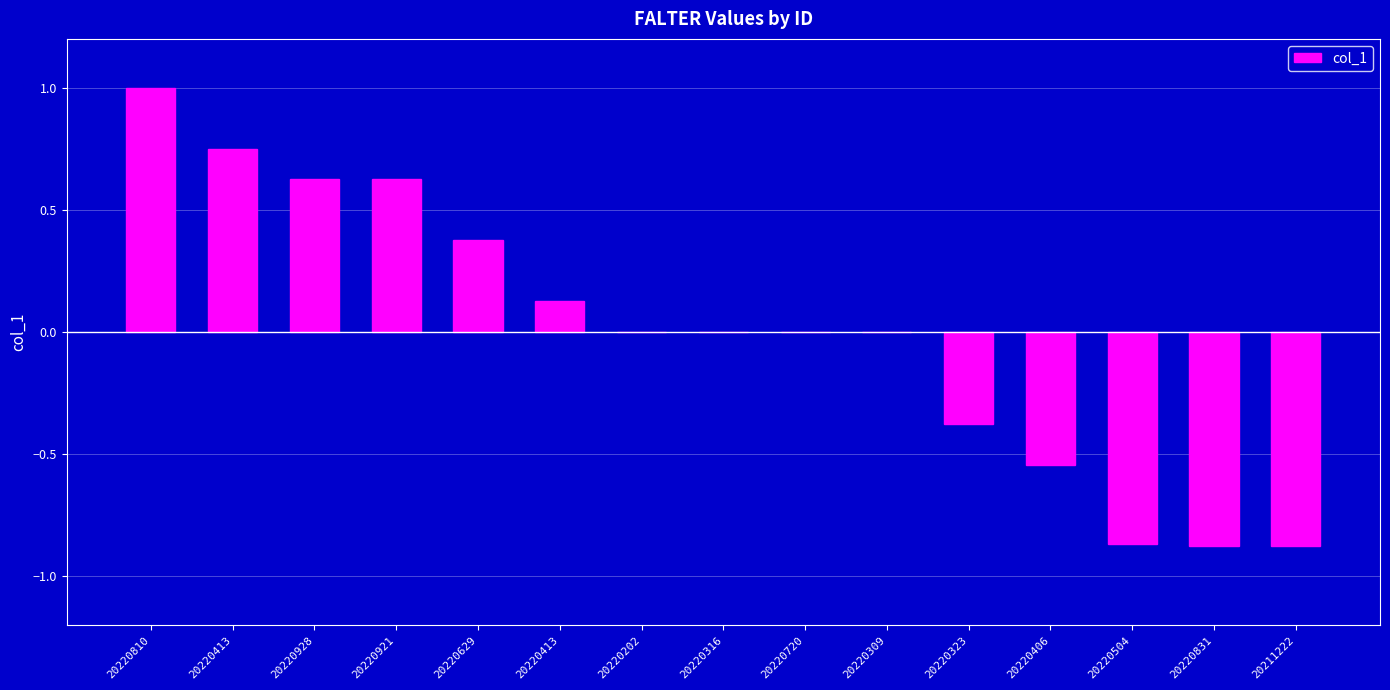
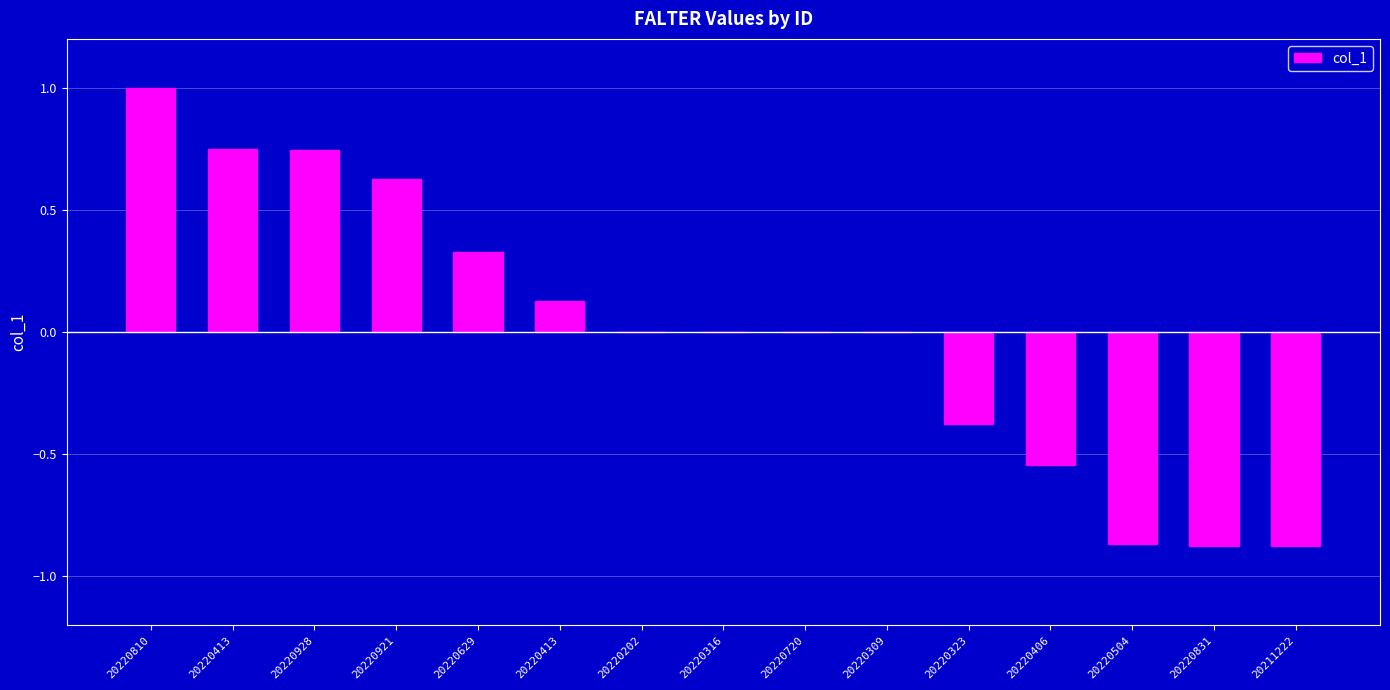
  {
    "20220810": 1.00,
-   "20220928": 0.63,
+   "20220928": 0.75,
    "20220921": 0.63,
-   "20220629": 0.38,
+   "20220629": 0.33,
    "20220202": 0.00,
    "20220316": 0.00,
    "20220720": 0.00,
    "20220309": 0.00,
    "20220323": -0.38,
    "20220406": -0.54,
    "20220504": -0.87,
    "20220831": -0.88,
    "20211222": -0.88
  }
